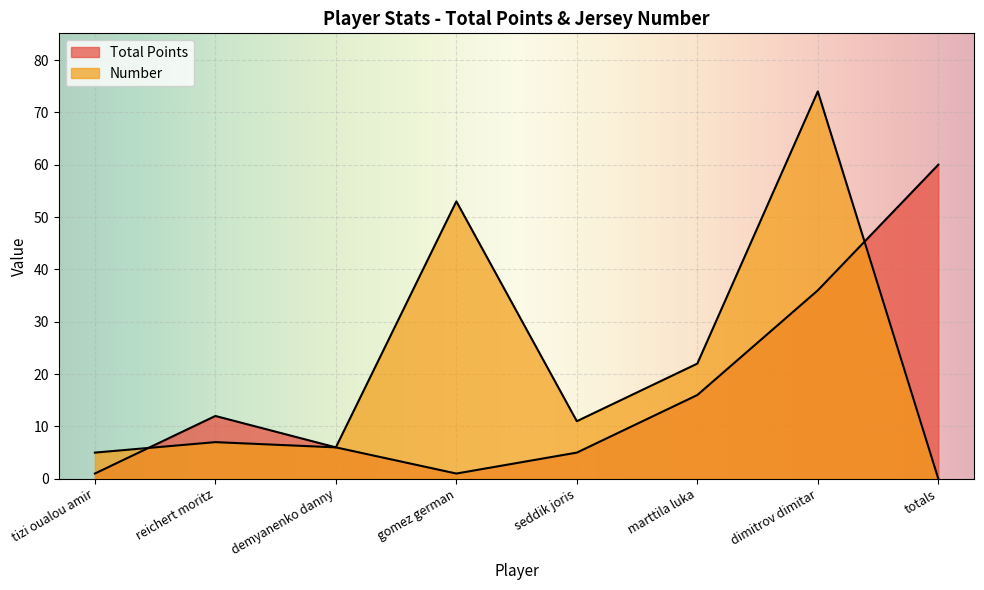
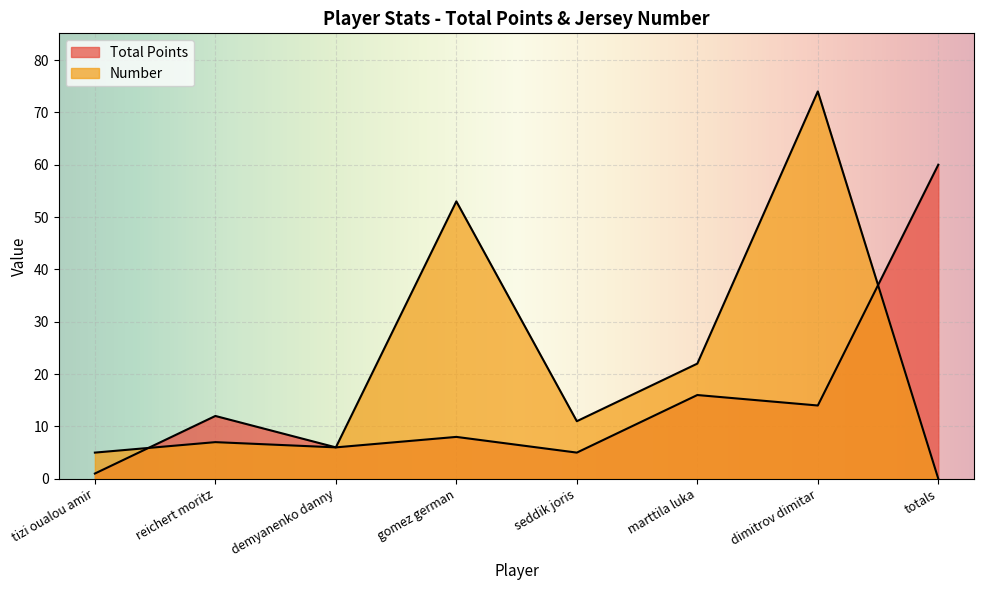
  {
    "Total Points": {
      "tizi oualou amir": 1,
      "reichert moritz": 12,
-     "gomez german": 1,
+     "gomez german": 8,
      "seddik joris": 5,
      "marttila luka": 16,
-     "dimitrov dimitar": 36,
+     "dimitrov dimitar": 14,
      "totals": 60
    },
    "Number": {
      "tizi oualou amir": 5,
      "reichert moritz": 7,
      "gomez german": 53,
      "seddik joris": 11,
      "marttila luka": 22,
      "dimitrov dimitar": 74,
      "totals": 0
    }
  }
